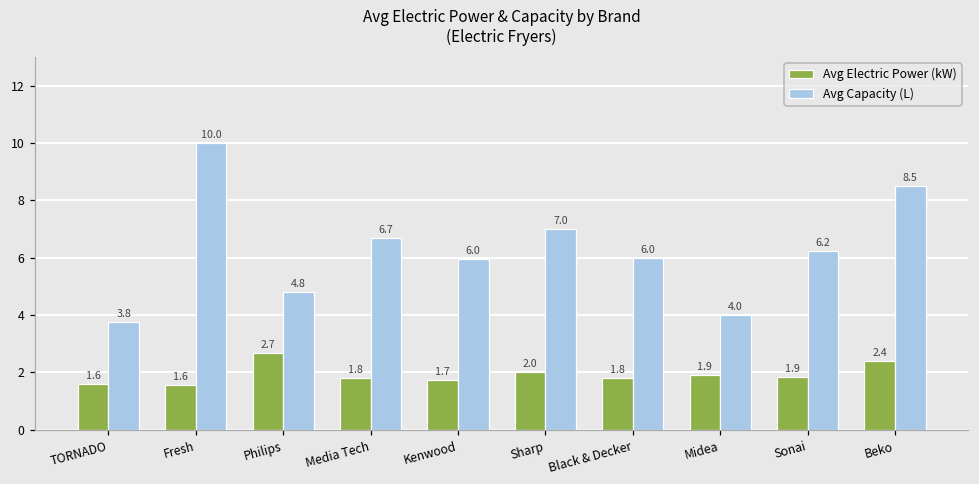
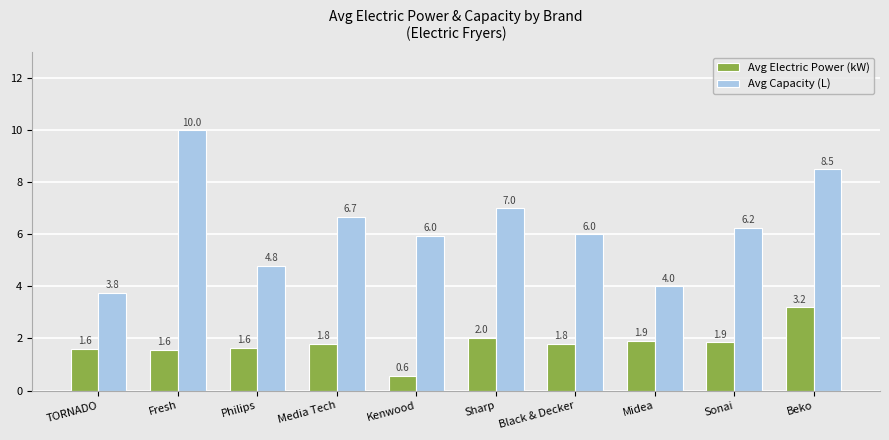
  {
    "Avg Electric Power (kW)": {
      "TORNADO": 1.6,
      "Fresh": 1.6,
-     "Philips": 2.7,
+     "Philips": 1.6,
      "Media Tech": 1.8,
-     "Kenwood": 1.7,
+     "Kenwood": 0.6,
      "Sharp": 2.0,
      "Black & Decker": 1.8,
      "Midea": 1.9,
      "Sonai": 1.9,
-     "Beko": 2.4
+     "Beko": 3.2
    },
    "Avg Capacity (L)": {
      "TORNADO": 3.8,
      "Fresh": 10.0,
      "Philips": 4.8,
      "Media Tech": 6.7,
      "Kenwood": 6.0,
      "Sharp": 7.0,
      "Black & Decker": 6.0,
      "Midea": 4.0,
      "Sonai": 6.2,
      "Beko": 8.5
    }
  }
